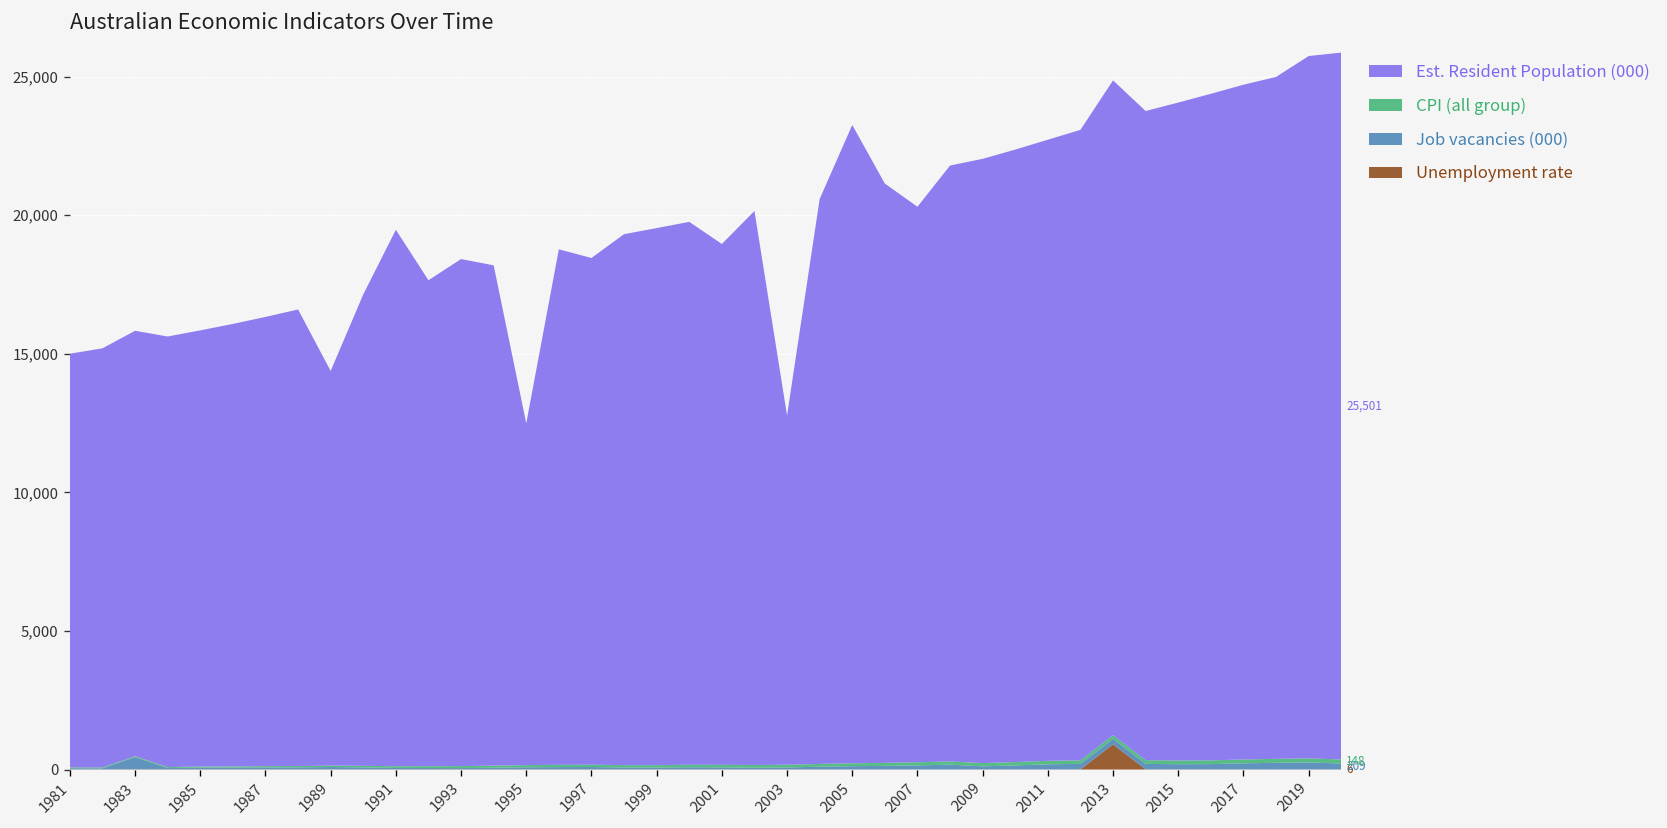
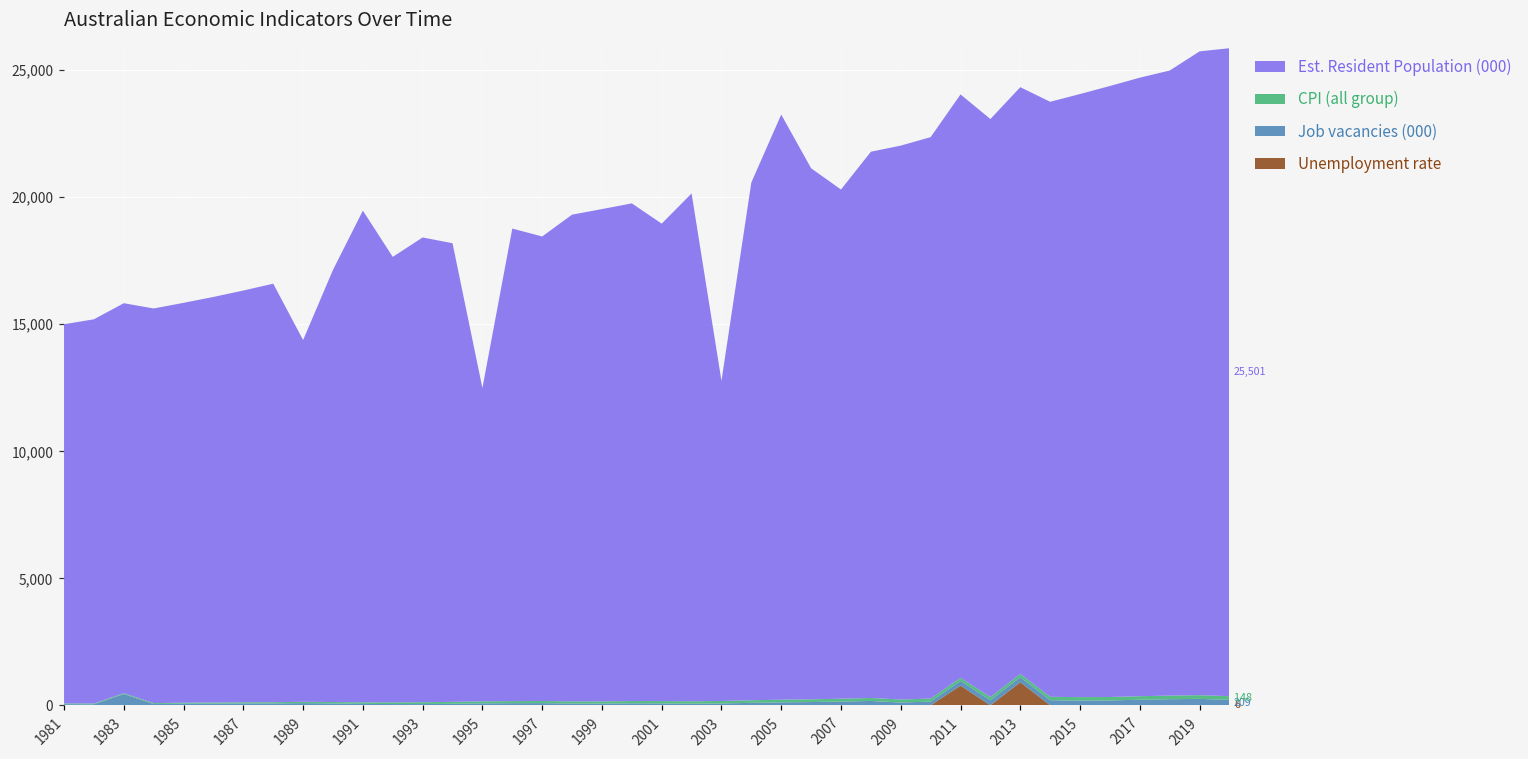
  {
    "Unemployment rate": {
-     "2011": "0",
+     "2011": "800",
      "2013": "900"
    },
    "Job vacancies (000)": {
      "2007": "100",
      "2009": "100",
      "2011": "200",
      "2013": "200",
      "2015": "200",
      "2017": "200",
      "2019": "300"
    },
    "CPI (all group)": {
      "2007": "100",
      "2009": "100",
      "2011": "100",
      "2013": "100",
      "2015": "100",
      "2017": "100",
      "2019": "100"
    },
    "Est. Resident Population (000)": {
      "1981": "14,900",
      "1983": "15,300",
      "1985": "15,700",
      "1987": "16,200",
      "1989": "14,200",
      "1991": "19,400",
      "1993": "18,300",
      "1995": "12,300",
      "1997": "18,300",
      "1999": "19,400",
      "2001": "18,800",
      "2003": "12,600",
      "2005": "23,000",
      "2007": "20,000",
      "2009": "21,800",
-     "2011": "22,400",
-     "2013": "23,600",
+     "2011": "23,000",
+     "2013": "23,100",
      "2015": "23,700",
      "2017": "24,300",
      "2019": "25,300"
    }
  }
